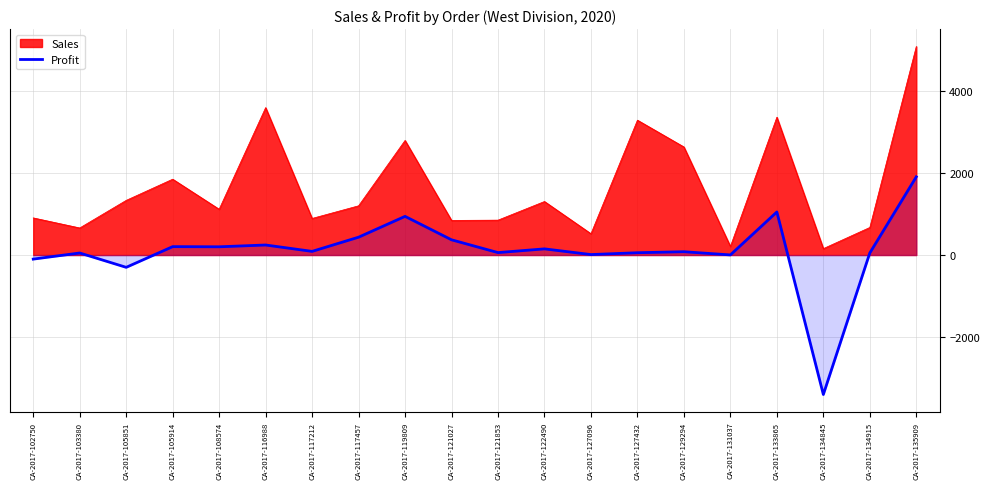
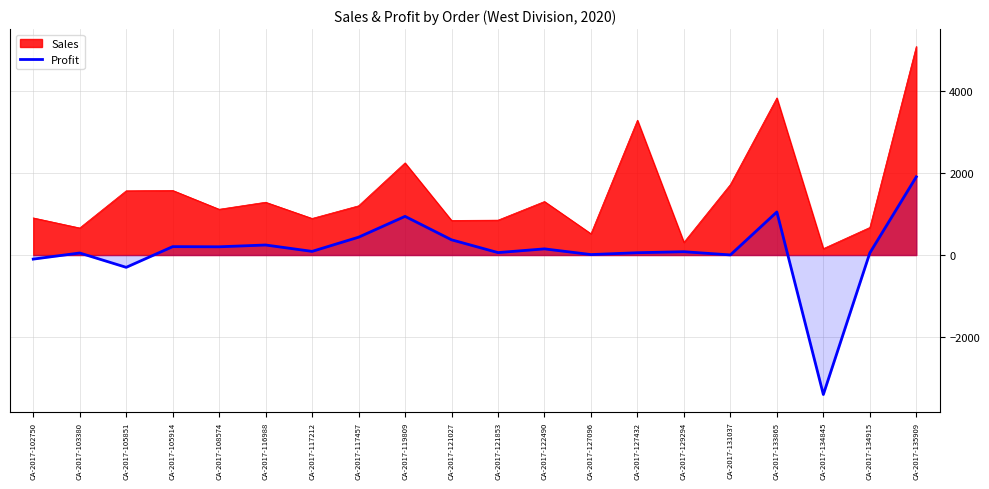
  {
    "Sales": {
      "CA-2017-102750": 900,
      "CA-2017-103380": 700,
-     "CA-2017-105851": 1300,
-     "CA-2017-105914": 1800,
+     "CA-2017-105851": 1600,
+     "CA-2017-105914": 1600,
      "CA-2017-108574": 1100,
-     "CA-2017-116988": 3600,
+     "CA-2017-116988": 1300,
      "CA-2017-117212": 900,
      "CA-2017-117457": 1200,
-     "CA-2017-119809": 2800,
+     "CA-2017-119809": 2200,
      "CA-2017-121027": 800,
      "CA-2017-121853": 900,
      "CA-2017-122490": 1300,
      "CA-2017-127096": 500,
      "CA-2017-127432": 3300,
-     "CA-2017-129294": 2600,
-     "CA-2017-131037": 200,
-     "CA-2017-133865": 3400,
+     "CA-2017-129294": 300,
+     "CA-2017-131037": 1700,
+     "CA-2017-133865": 3800,
      "CA-2017-134845": 200,
      "CA-2017-134915": 700,
      "CA-2017-135909": 5100
    }
  }
